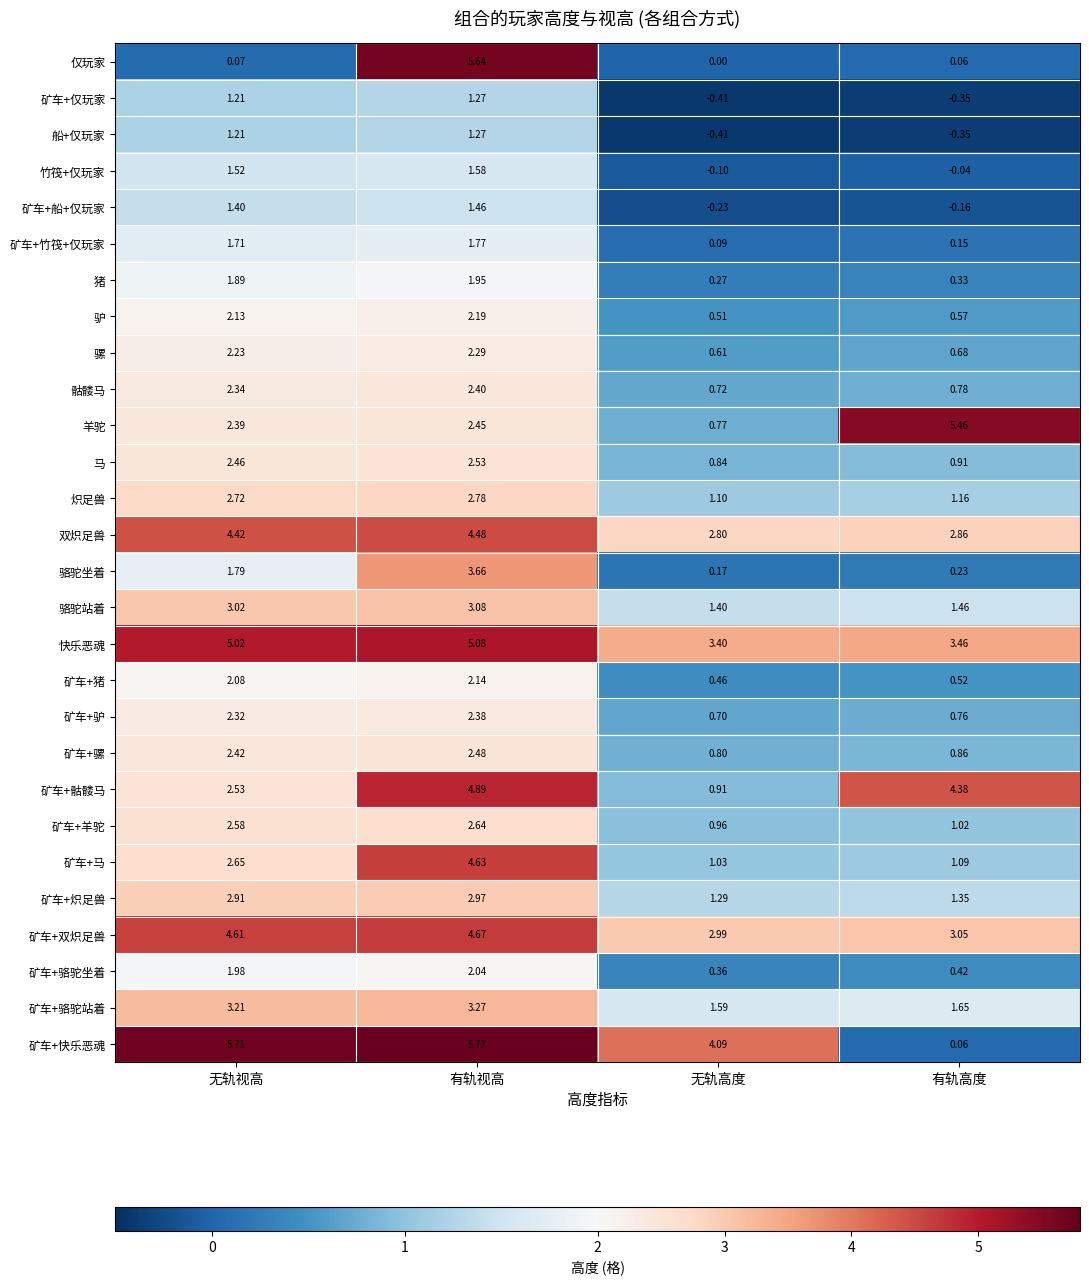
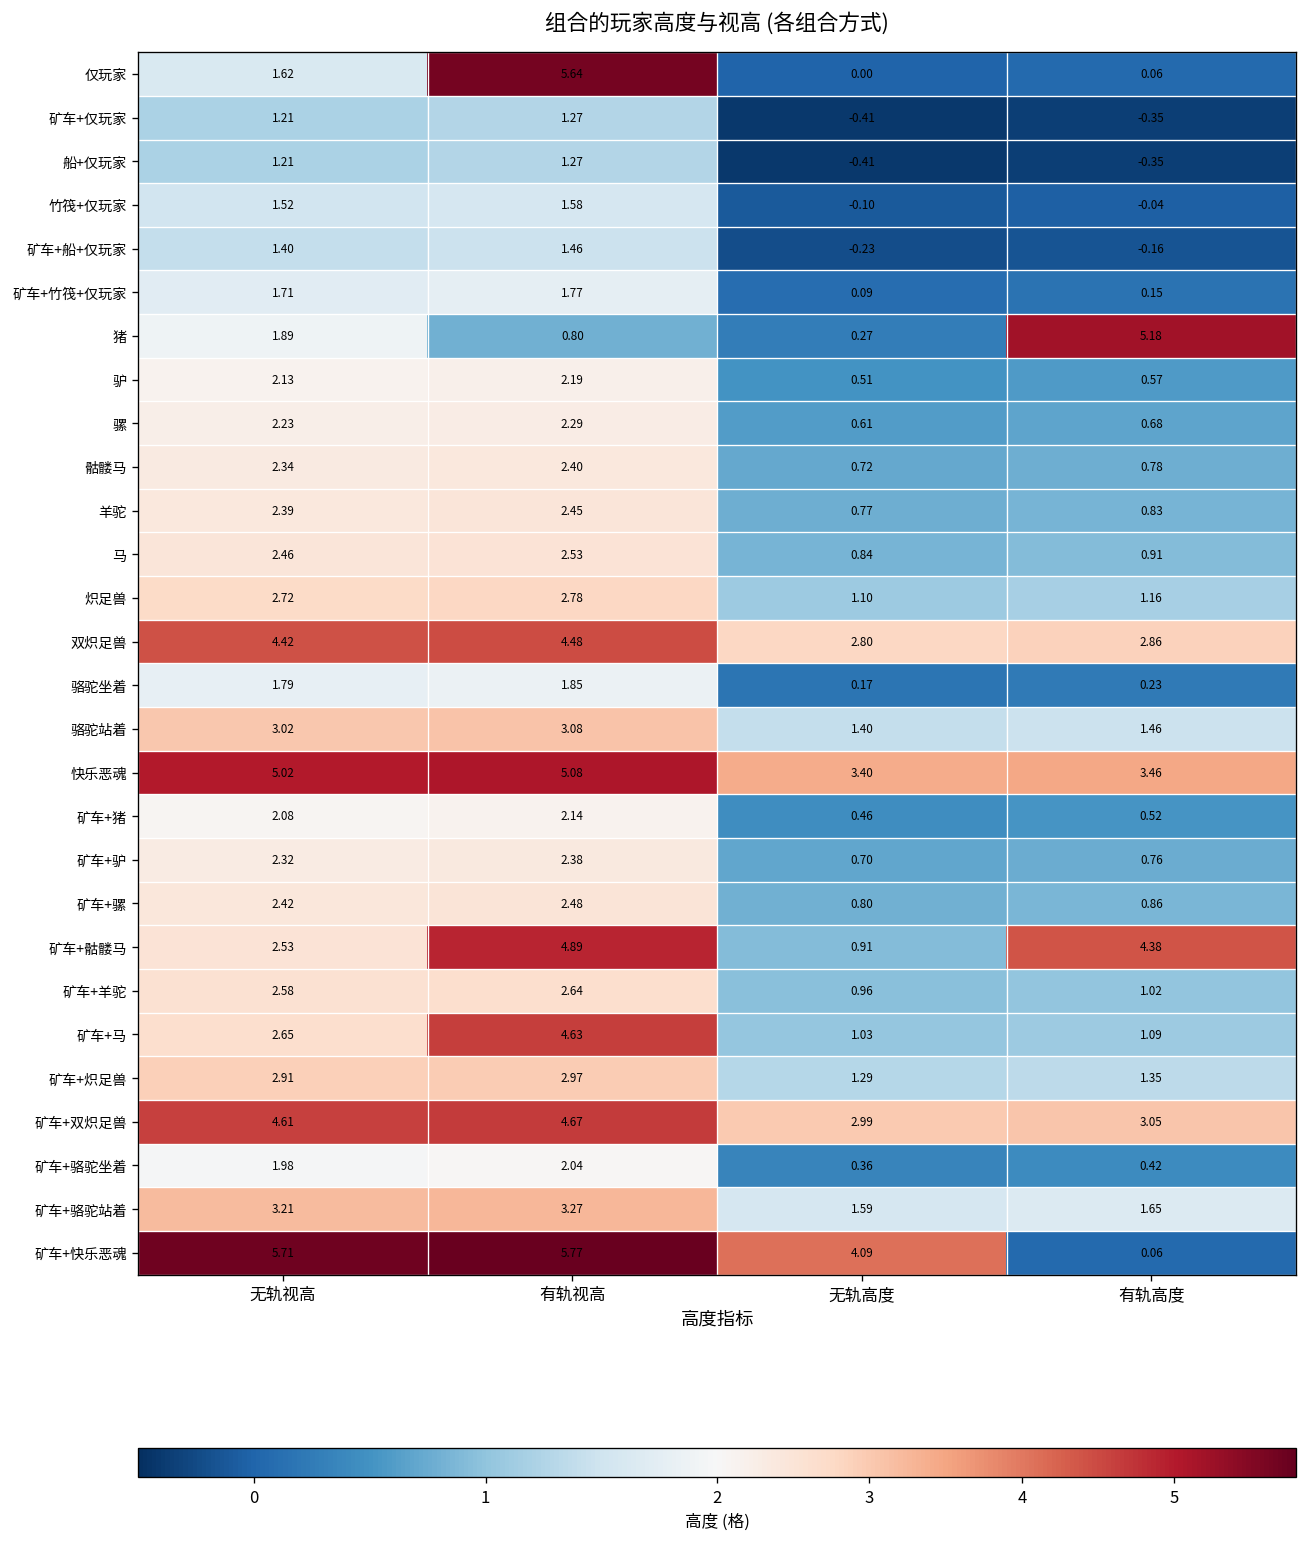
  {
    "仅玩家": {
-     "无轨视高": 0.07,
+     "无轨视高": 1.62,
      "有轨视高": 5.64,
      "无轨高度": 0.00,
      "有轨高度": 0.06
    },
    "矿车+仅玩家": {
      "无轨视高": 1.21,
      "有轨视高": 1.27,
      "无轨高度": -0.41,
      "有轨高度": -0.35
    },
    "船+仅玩家": {
      "无轨视高": 1.21,
      "有轨视高": 1.27,
      "无轨高度": -0.41,
      "有轨高度": -0.35
    },
    "竹筏+仅玩家": {
      "无轨视高": 1.52,
      "有轨视高": 1.58,
      "无轨高度": -0.10,
      "有轨高度": -0.04
    },
    "矿车+船+仅玩家": {
      "无轨视高": 1.40,
      "有轨视高": 1.46,
      "无轨高度": -0.23,
      "有轨高度": -0.16
    },
    "矿车+竹筏+仅玩家": {
      "无轨视高": 1.71,
      "有轨视高": 1.77,
      "无轨高度": 0.09,
      "有轨高度": 0.15
    },
    "猪": {
      "无轨视高": 1.89,
-     "有轨视高": 1.95,
+     "有轨视高": 0.80,
      "无轨高度": 0.27,
-     "有轨高度": 0.33
+     "有轨高度": 5.18
    },
    "驴": {
      "无轨视高": 2.13,
      "有轨视高": 2.19,
      "无轨高度": 0.51,
      "有轨高度": 0.57
    },
    "骡": {
      "无轨视高": 2.23,
      "有轨视高": 2.29,
      "无轨高度": 0.61,
      "有轨高度": 0.68
    },
    "骷髅马": {
      "无轨视高": 2.34,
      "有轨视高": 2.40,
      "无轨高度": 0.72,
      "有轨高度": 0.78
    },
    "羊驼": {
      "无轨视高": 2.39,
      "有轨视高": 2.45,
      "无轨高度": 0.77,
-     "有轨高度": 5.46
+     "有轨高度": 0.83
    },
    "马": {
      "无轨视高": 2.46,
      "有轨视高": 2.53,
      "无轨高度": 0.84,
      "有轨高度": 0.91
    },
    "炽足兽": {
      "无轨视高": 2.72,
      "有轨视高": 2.78,
      "无轨高度": 1.10,
      "有轨高度": 1.16
    },
    "双炽足兽": {
      "无轨视高": 4.42,
      "有轨视高": 4.48,
      "无轨高度": 2.80,
      "有轨高度": 2.86
    },
    "骆驼坐着": {
      "无轨视高": 1.79,
-     "有轨视高": 3.66,
+     "有轨视高": 1.85,
      "无轨高度": 0.17,
      "有轨高度": 0.23
    },
    "骆驼站着": {
      "无轨视高": 3.02,
      "有轨视高": 3.08,
      "无轨高度": 1.40,
      "有轨高度": 1.46
    },
    "快乐恶魂": {
      "无轨视高": 5.02,
      "有轨视高": 5.08,
      "无轨高度": 3.40,
      "有轨高度": 3.46
    },
    "矿车+猪": {
      "无轨视高": 2.08,
      "有轨视高": 2.14,
      "无轨高度": 0.46,
      "有轨高度": 0.52
    },
    "矿车+驴": {
      "无轨视高": 2.32,
      "有轨视高": 2.38,
      "无轨高度": 0.70,
      "有轨高度": 0.76
    },
    "矿车+骡": {
      "无轨视高": 2.42,
      "有轨视高": 2.48,
      "无轨高度": 0.80,
      "有轨高度": 0.86
    },
    "矿车+骷髅马": {
      "无轨视高": 2.53,
      "有轨视高": 4.89,
      "无轨高度": 0.91,
      "有轨高度": 4.38
    },
    "矿车+羊驼": {
      "无轨视高": 2.58,
      "有轨视高": 2.64,
      "无轨高度": 0.96,
      "有轨高度": 1.02
    },
    "矿车+马": {
      "无轨视高": 2.65,
      "有轨视高": 4.63,
      "无轨高度": 1.03,
      "有轨高度": 1.09
    },
    "矿车+炽足兽": {
      "无轨视高": 2.91,
      "有轨视高": 2.97,
      "无轨高度": 1.29,
      "有轨高度": 1.35
    },
    "矿车+双炽足兽": {
      "无轨视高": 4.61,
      "有轨视高": 4.67,
      "无轨高度": 2.99,
      "有轨高度": 3.05
    },
    "矿车+骆驼坐着": {
      "无轨视高": 1.98,
      "有轨视高": 2.04,
      "无轨高度": 0.36,
      "有轨高度": 0.42
    },
    "矿车+骆驼站着": {
      "无轨视高": 3.21,
      "有轨视高": 3.27,
      "无轨高度": 1.59,
      "有轨高度": 1.65
    },
    "矿车+快乐恶魂": {
      "无轨视高": 5.71,
      "有轨视高": 5.77,
      "无轨高度": 4.09,
      "有轨高度": 0.06
    }
  }
